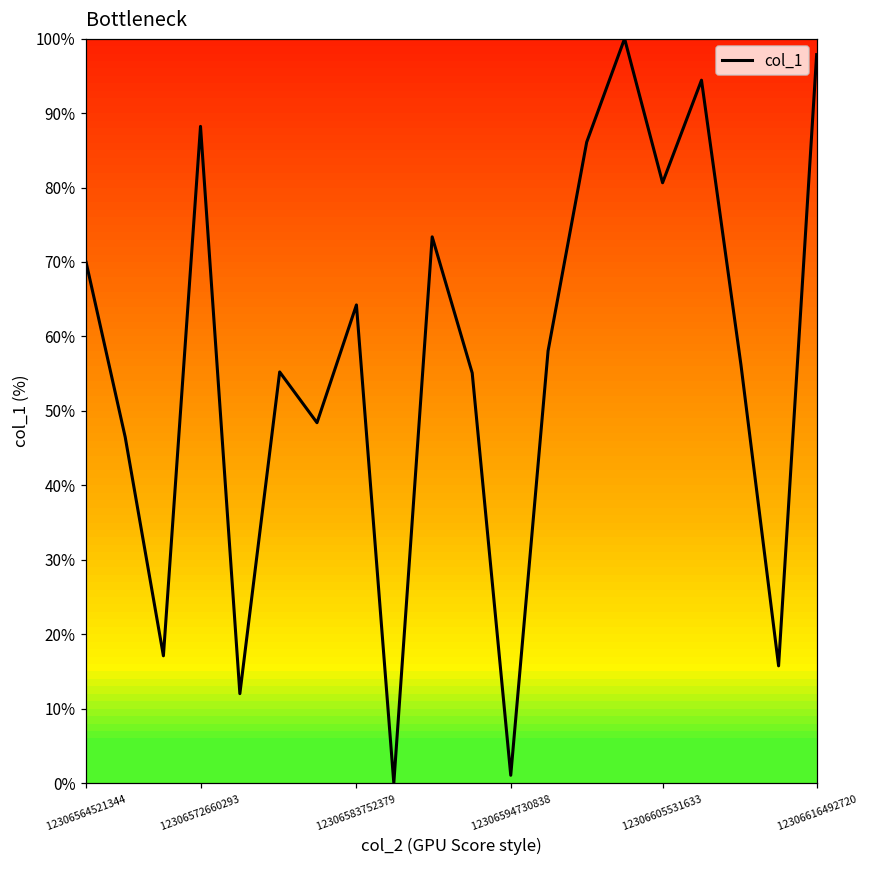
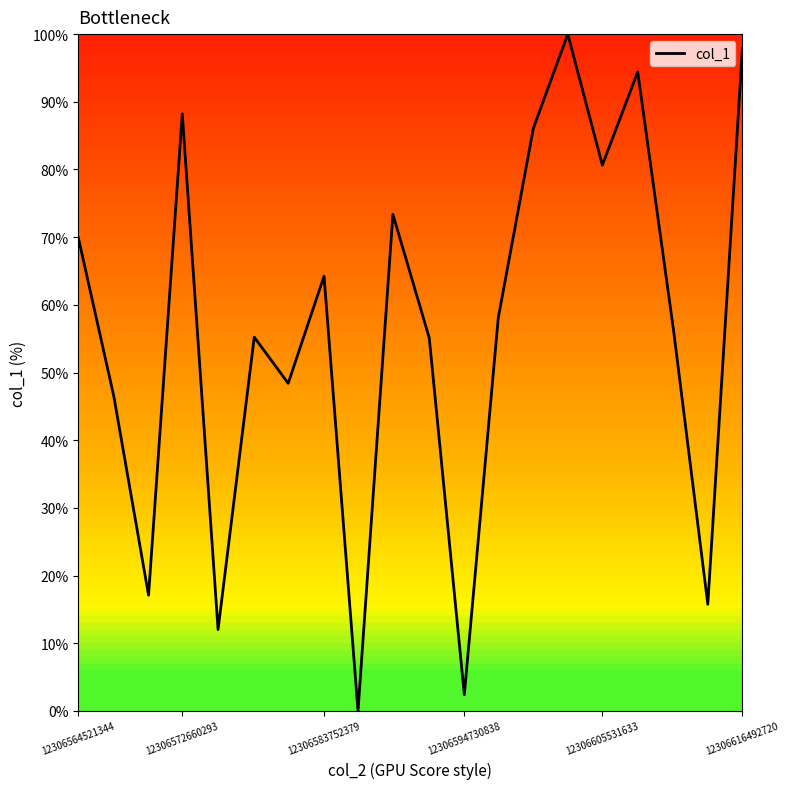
  {
    "12306564521344": "70%",
    "12306572660293": "88%",
    "12306583752379": "64%",
-   "12306594730838": "1%",
+   "12306594730838": "2%",
    "12306605531633": "81%",
    "12306616492720": "98%"
  }
